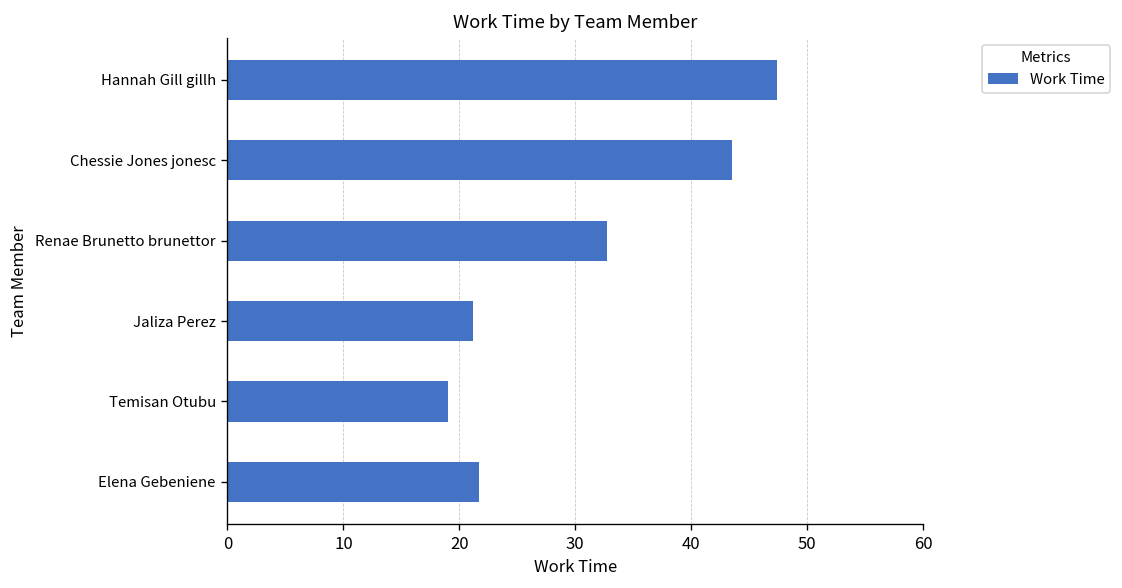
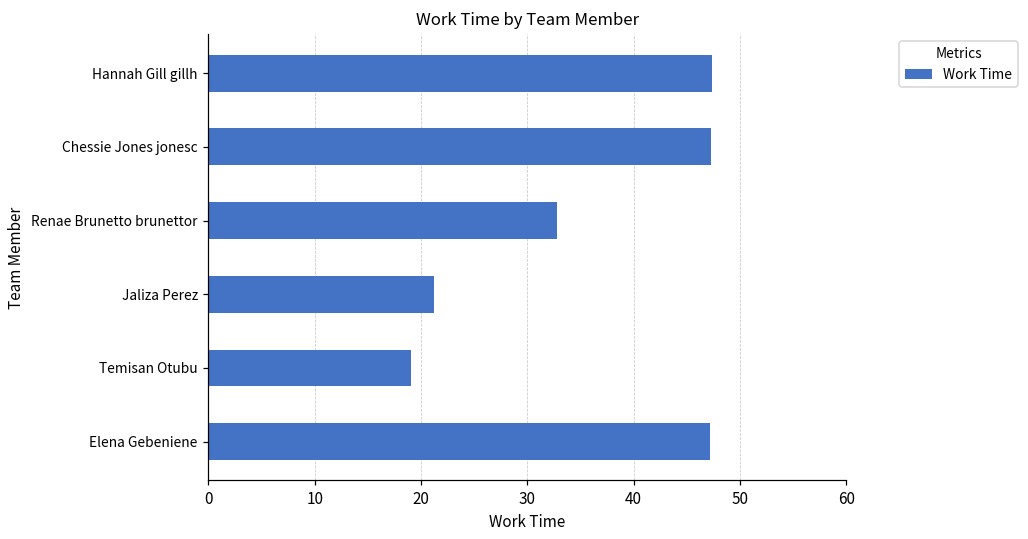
  {
    "Hannah Gill gillh": 47,
-   "Chessie Jones jonesc": 44,
+   "Chessie Jones jonesc": 47,
    "Renae Brunetto brunettor": 33,
    "Jaliza Perez": 21,
    "Temisan Otubu": 19,
-   "Elena Gebeniene": 22
+   "Elena Gebeniene": 47
  }
